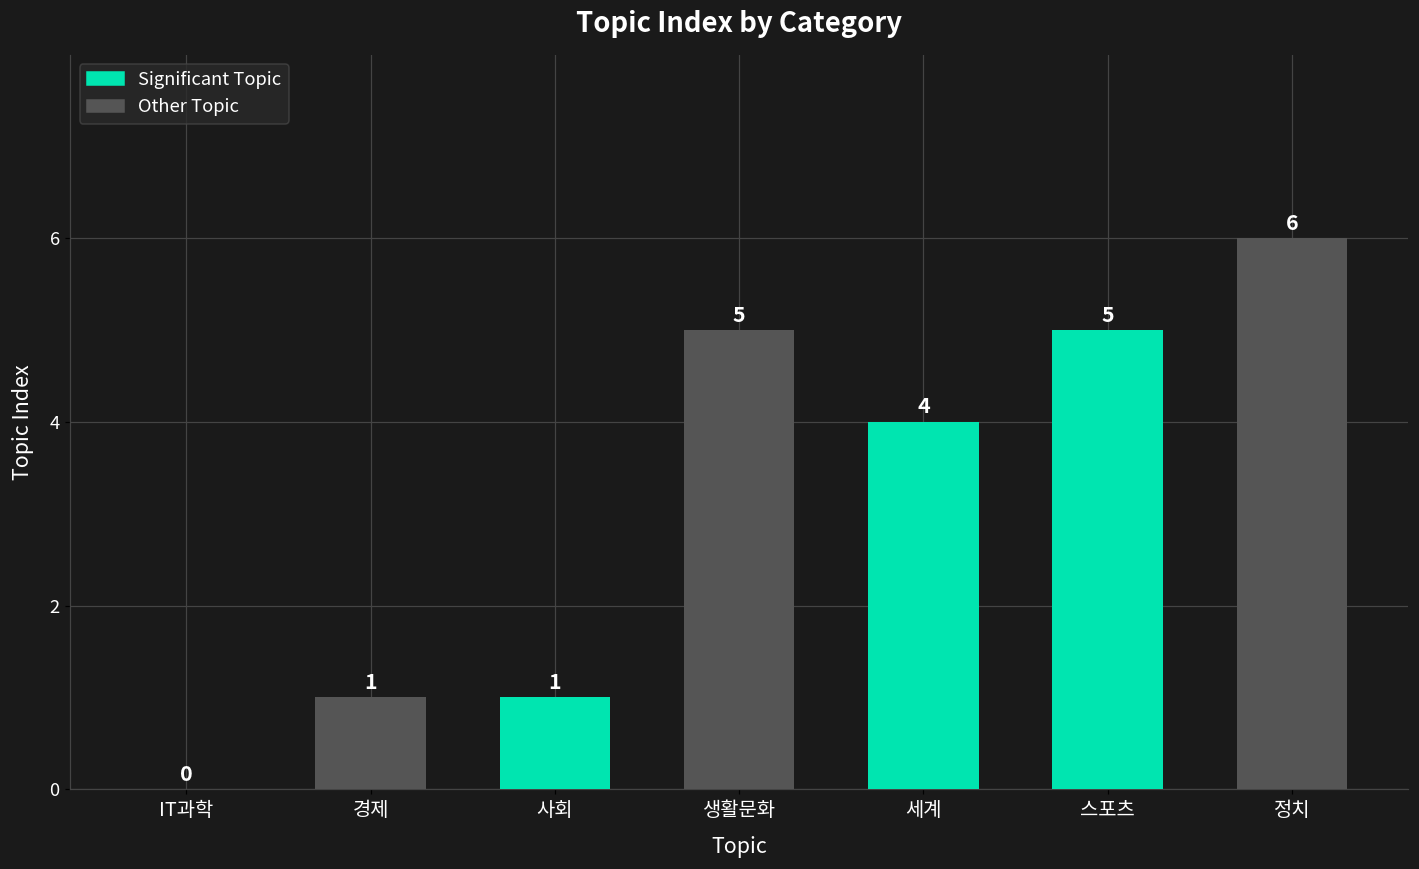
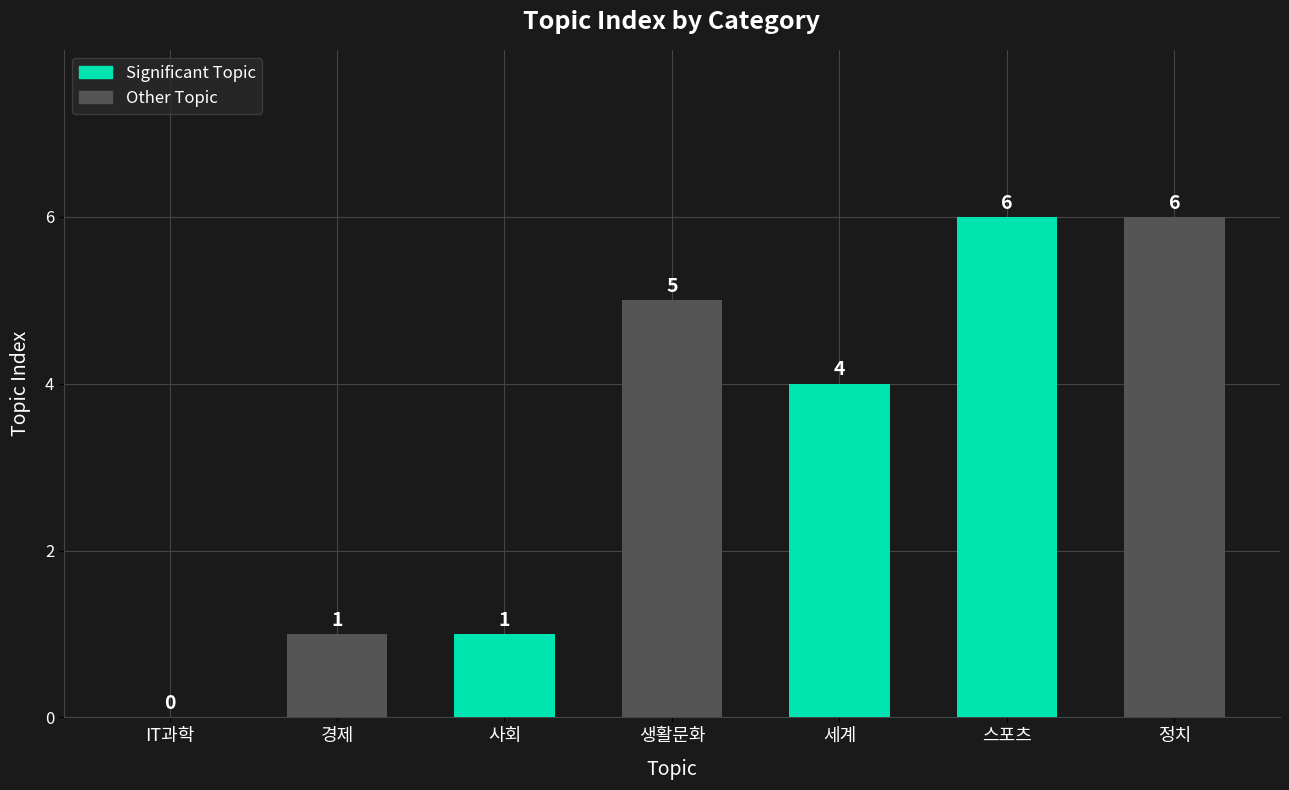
  {
    "IT과학": 0,
    "경제": 1,
    "사회": 1,
    "생활문화": 5,
    "세계": 4,
-   "스포츠": 5,
+   "스포츠": 6,
    "정치": 6
  }
